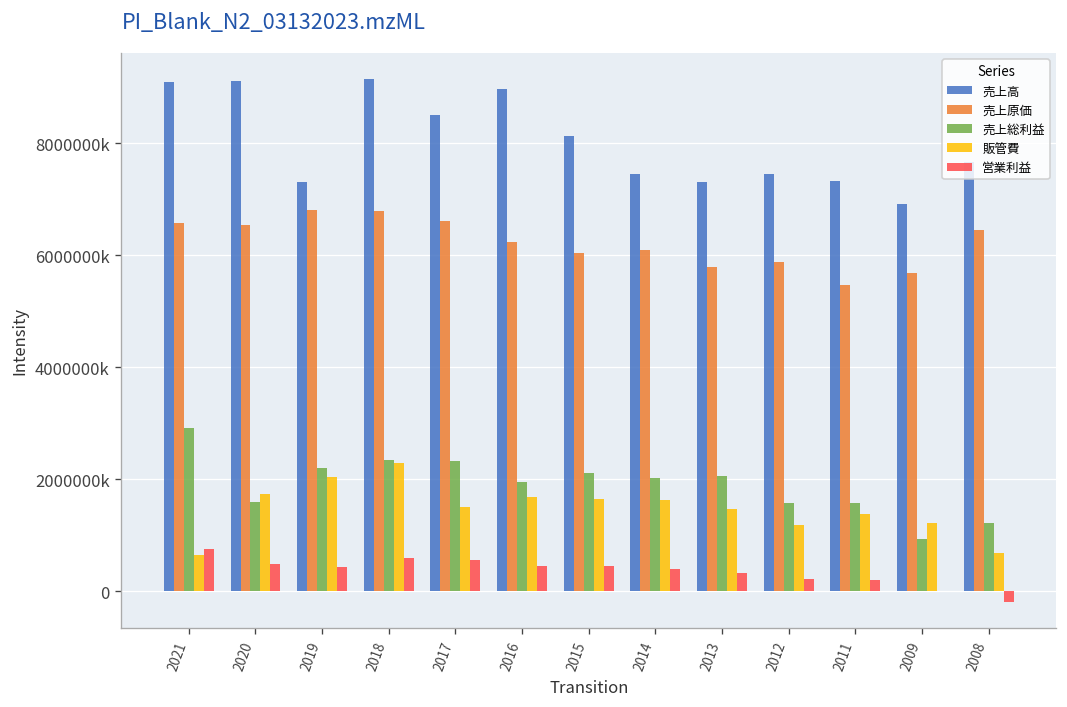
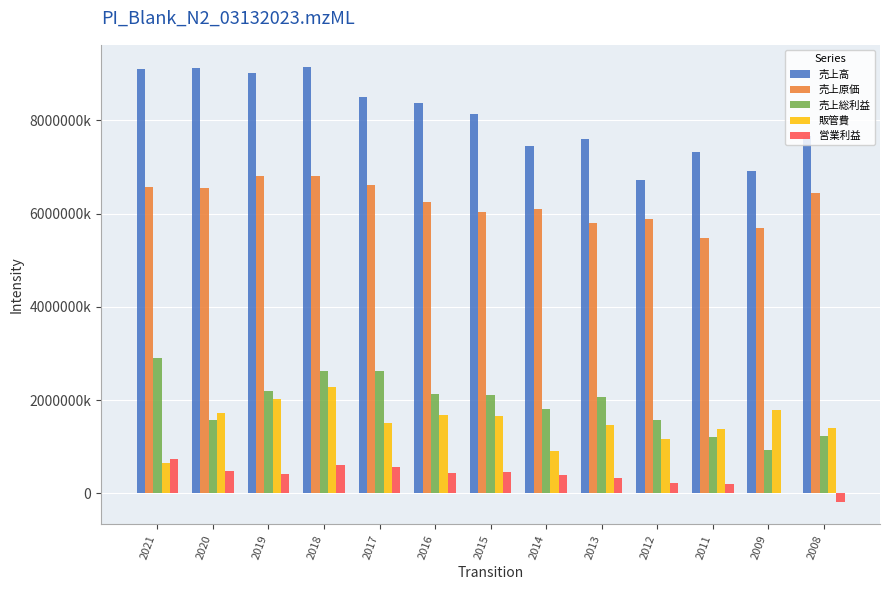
  {
    "売上高": {
      "2021": 9100000000,
      "2020": 9100000000,
-     "2019": 7300000000,
+     "2019": 9000000000,
      "2018": 9100000000,
      "2017": 8500000000,
-     "2016": 9000000000,
+     "2016": 8400000000,
      "2015": 8100000000,
      "2014": 7500000000,
-     "2013": 7300000000,
-     "2012": 7500000000,
+     "2013": 7600000000,
+     "2012": 6700000000,
      "2011": 7300000000,
      "2009": 6900000000
    },
    "売上総利益": {
      "2021": 2900000000,
      "2020": 1600000000,
      "2019": 2200000000,
-     "2018": 2400000000,
-     "2017": 2300000000,
-     "2016": 2000000000,
+     "2018": 2600000000,
+     "2017": 2600000000,
+     "2016": 2100000000,
      "2015": 2100000000,
-     "2014": 2000000000,
+     "2014": 1800000000,
      "2013": 2100000000,
      "2012": 1600000000,
-     "2011": 1600000000,
+     "2011": 1200000000,
      "2009": 900000000,
      "2008": 1200000000
    },
    "販管費": {
      "2021": 700000000,
      "2020": 1700000000,
      "2019": 2000000000,
      "2018": 2300000000,
      "2017": 1500000000,
      "2016": 1700000000,
      "2015": 1700000000,
-     "2014": 1600000000,
+     "2014": 900000000,
      "2013": 1500000000,
      "2012": 1200000000,
      "2011": 1400000000,
-     "2009": 1200000000,
-     "2008": 700000000
+     "2009": 1800000000,
+     "2008": 1400000000
    }
  }
